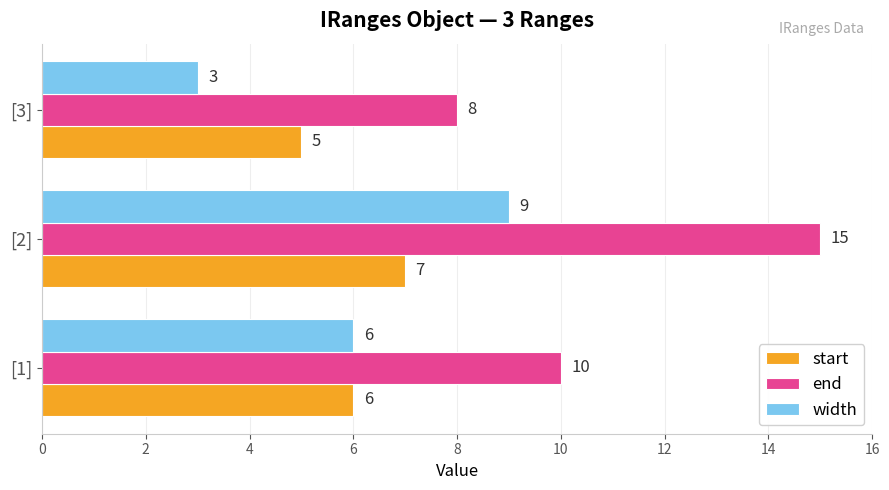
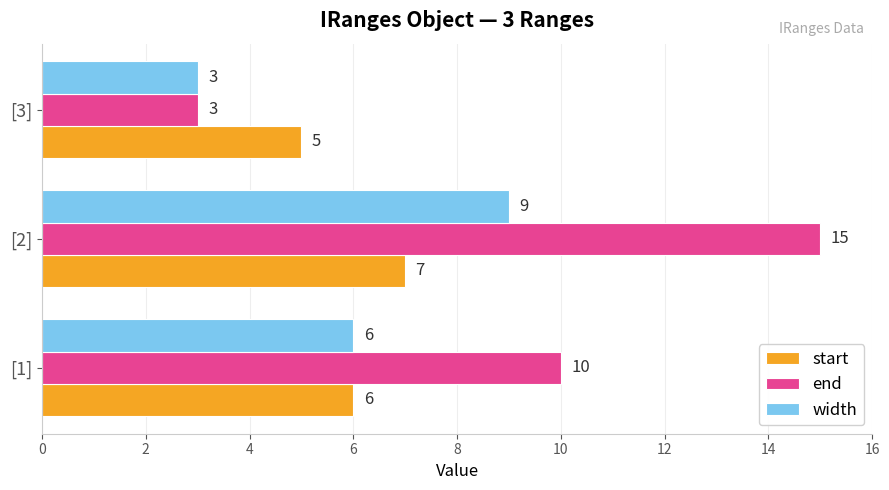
  {
    "start": {
      "[3]": 5,
      "[2]": 7,
      "[1]": 6
    },
    "end": {
-     "[3]": 8,
+     "[3]": 3,
      "[2]": 15,
      "[1]": 10
    },
    "width": {
      "[3]": 3,
      "[2]": 9,
      "[1]": 6
    }
  }
